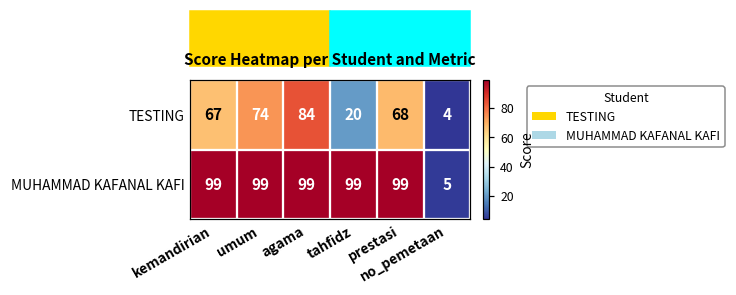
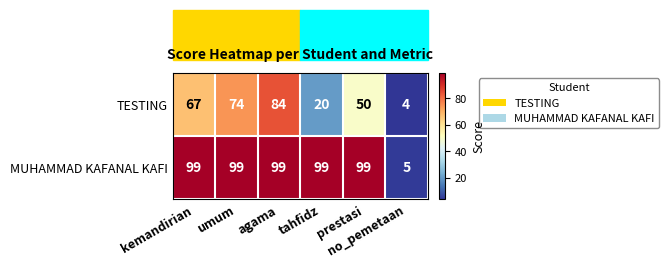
  {
    "TESTING": {
      "kemandirian": 67,
      "umum": 74,
      "agama": 84,
      "tahfidz": 20,
-     "prestasi": 68,
+     "prestasi": 50,
      "no_pemetaan": 4
    },
    "MUHAMMAD KAFANAL KAFI": {
      "kemandirian": 99,
      "umum": 99,
      "agama": 99,
      "tahfidz": 99,
      "prestasi": 99,
      "no_pemetaan": 5
    }
  }
